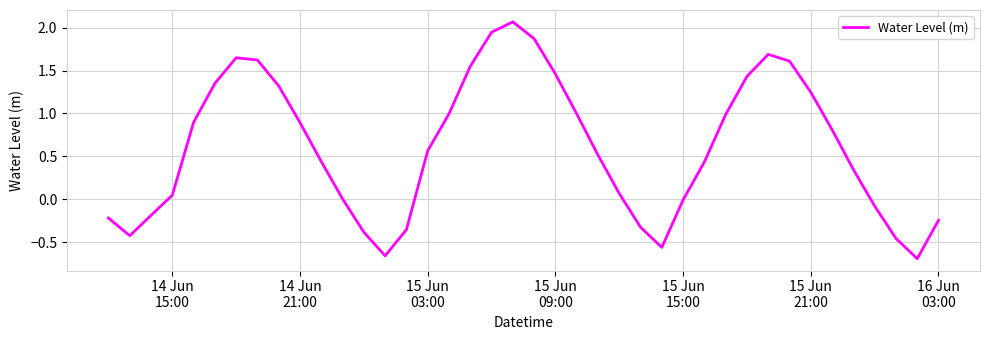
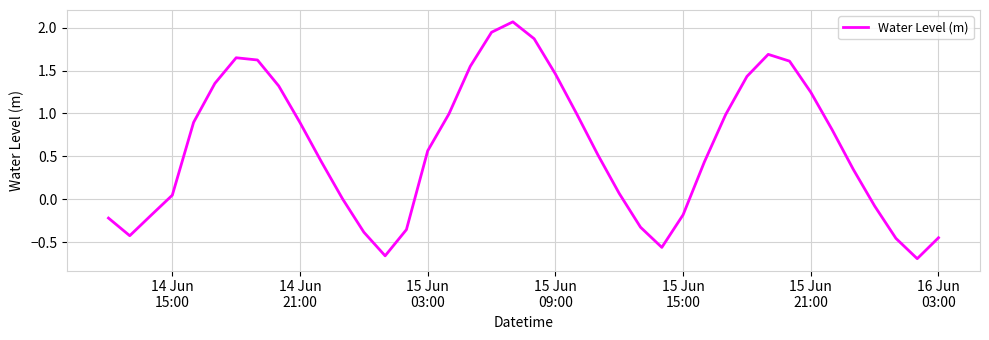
  {
    "14 Jun 15:00": 0.0,
    "14 Jun 21:00": 0.9,
    "15 Jun 03:00": 0.6,
    "15 Jun 09:00": 1.5,
-   "15 Jun 15:00": 0.0,
+   "15 Jun 15:00": -0.2,
    "15 Jun 21:00": 1.2,
-   "16 Jun 03:00": -0.2
+   "16 Jun 03:00": -0.4
  }
